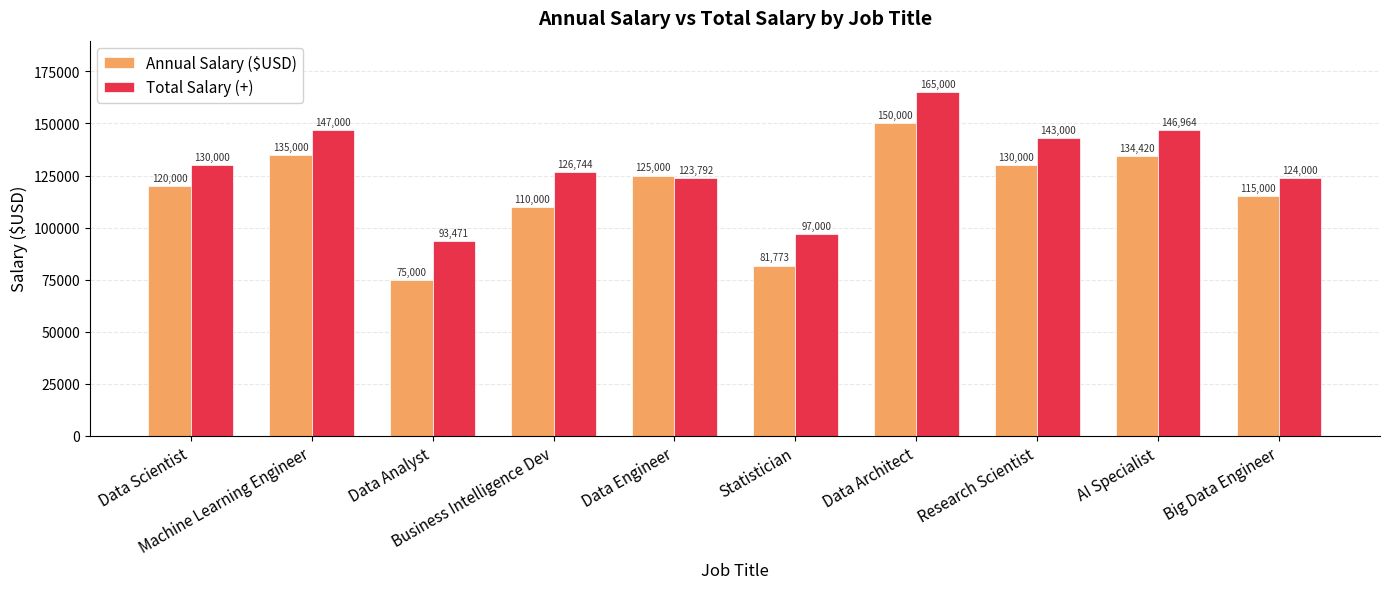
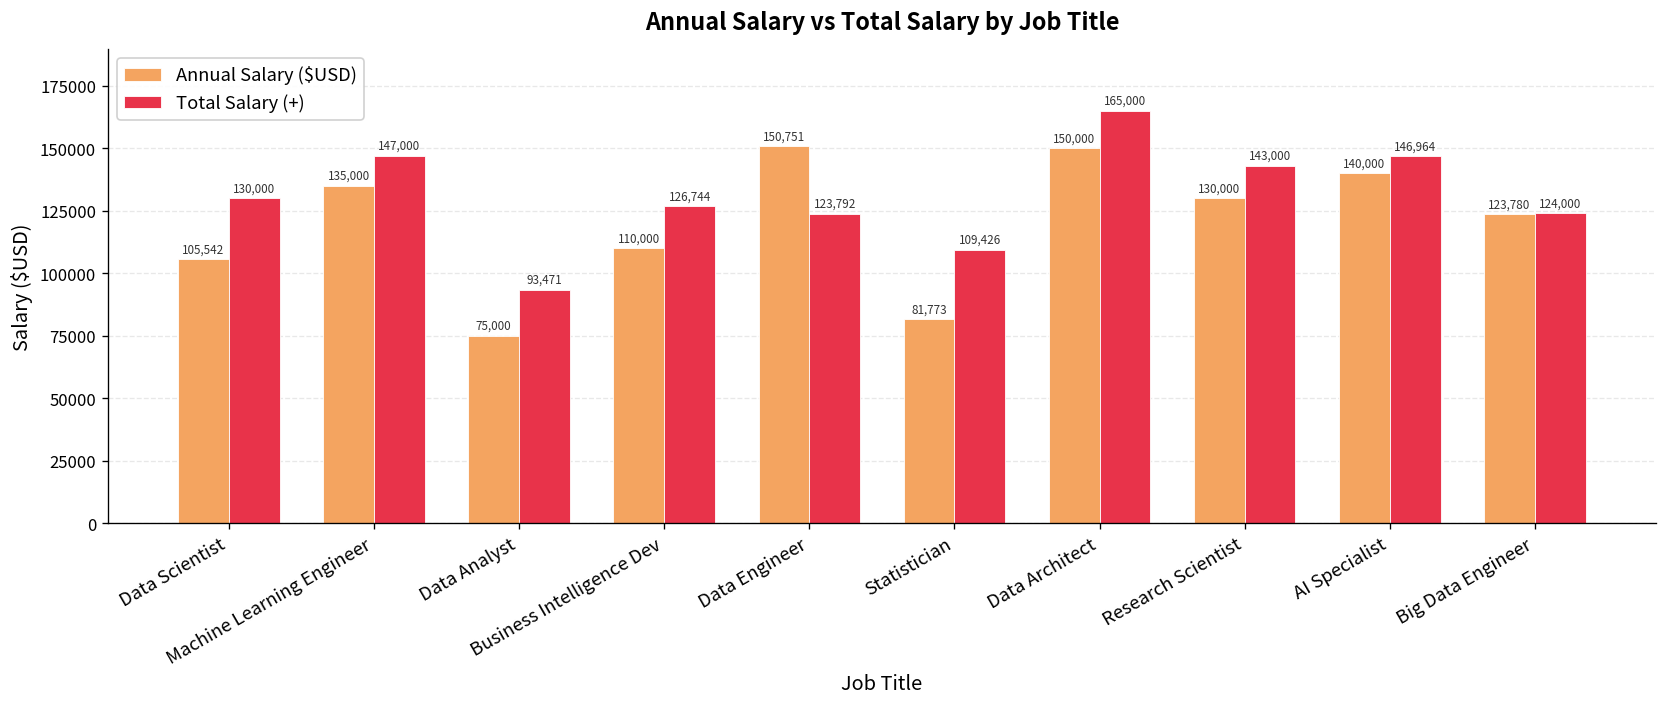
  {
    "Annual Salary ($USD)": {
-     "Data Scientist": "120,000",
+     "Data Scientist": "105,542",
      "Machine Learning Engineer": "135,000",
      "Data Analyst": "75,000",
      "Business Intelligence Dev": "110,000",
-     "Data Engineer": "125,000",
+     "Data Engineer": "150,751",
      "Statistician": "81,773",
      "Data Architect": "150,000",
      "Research Scientist": "130,000",
-     "AI Specialist": "134,420",
-     "Big Data Engineer": "115,000"
+     "AI Specialist": "140,000",
+     "Big Data Engineer": "123,780"
    },
    "Total Salary (+)": {
      "Data Scientist": "130,000",
      "Machine Learning Engineer": "147,000",
      "Data Analyst": "93,471",
      "Business Intelligence Dev": "126,744",
      "Data Engineer": "123,792",
-     "Statistician": "97,000",
+     "Statistician": "109,426",
      "Data Architect": "165,000",
      "Research Scientist": "143,000",
      "AI Specialist": "146,964",
      "Big Data Engineer": "124,000"
    }
  }
